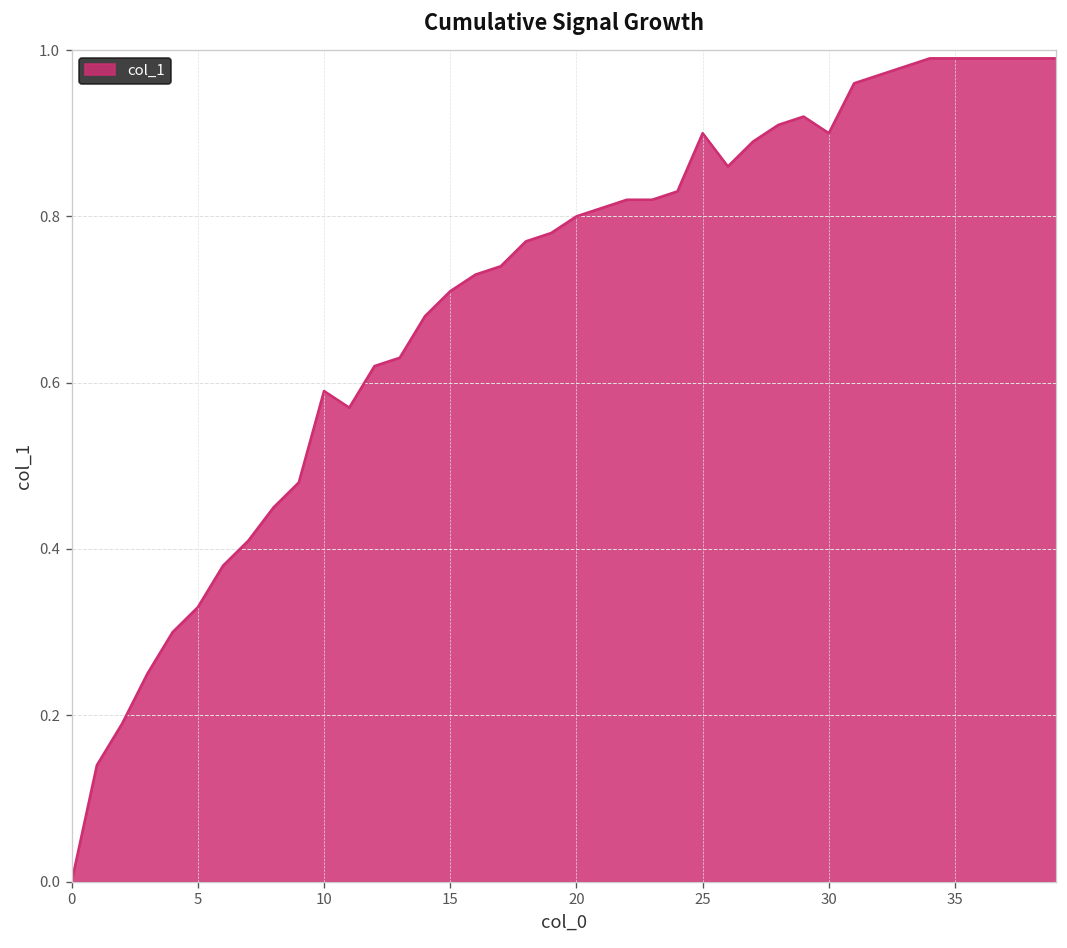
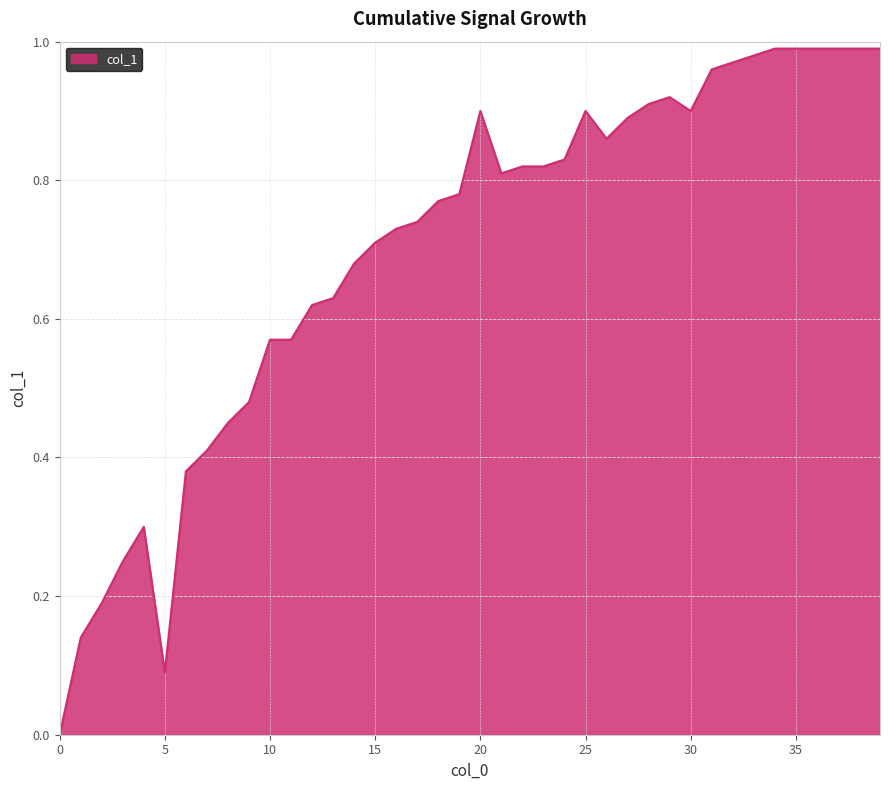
  {
    "0": 0.00,
-   "5": 0.33,
-   "10": 0.59,
+   "5": 0.09,
+   "10": 0.57,
    "15": 0.71,
-   "20": 0.8,
+   "20": 0.9,
    "25": 0.90,
    "30": 0.90,
    "35": 0.99
  }
